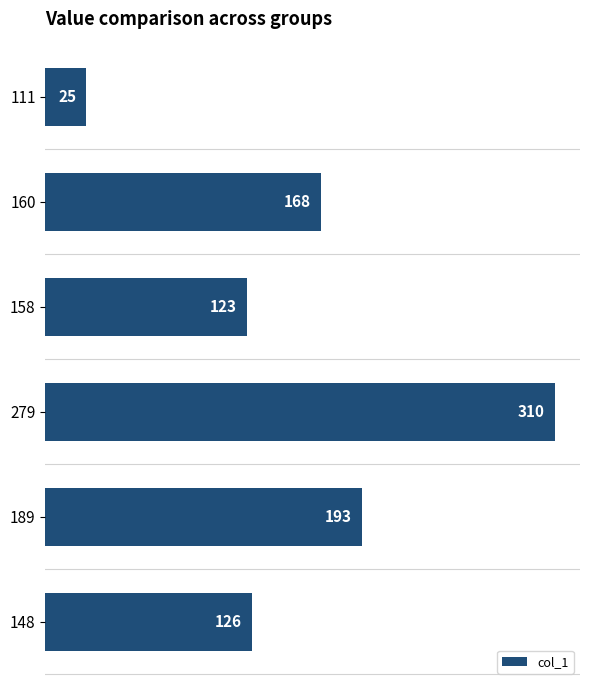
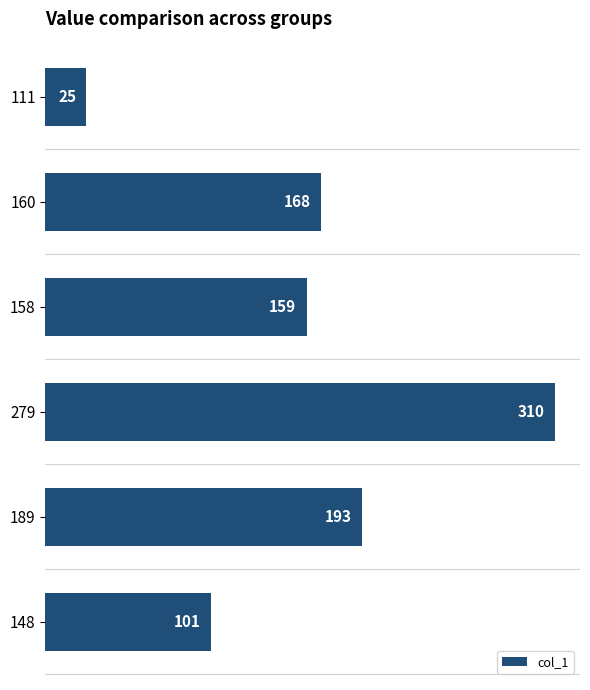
  {
    "111": 25,
    "160": 168,
-   "158": 123,
+   "158": 159,
    "279": 310,
    "189": 193,
-   "148": 126
+   "148": 101
  }
